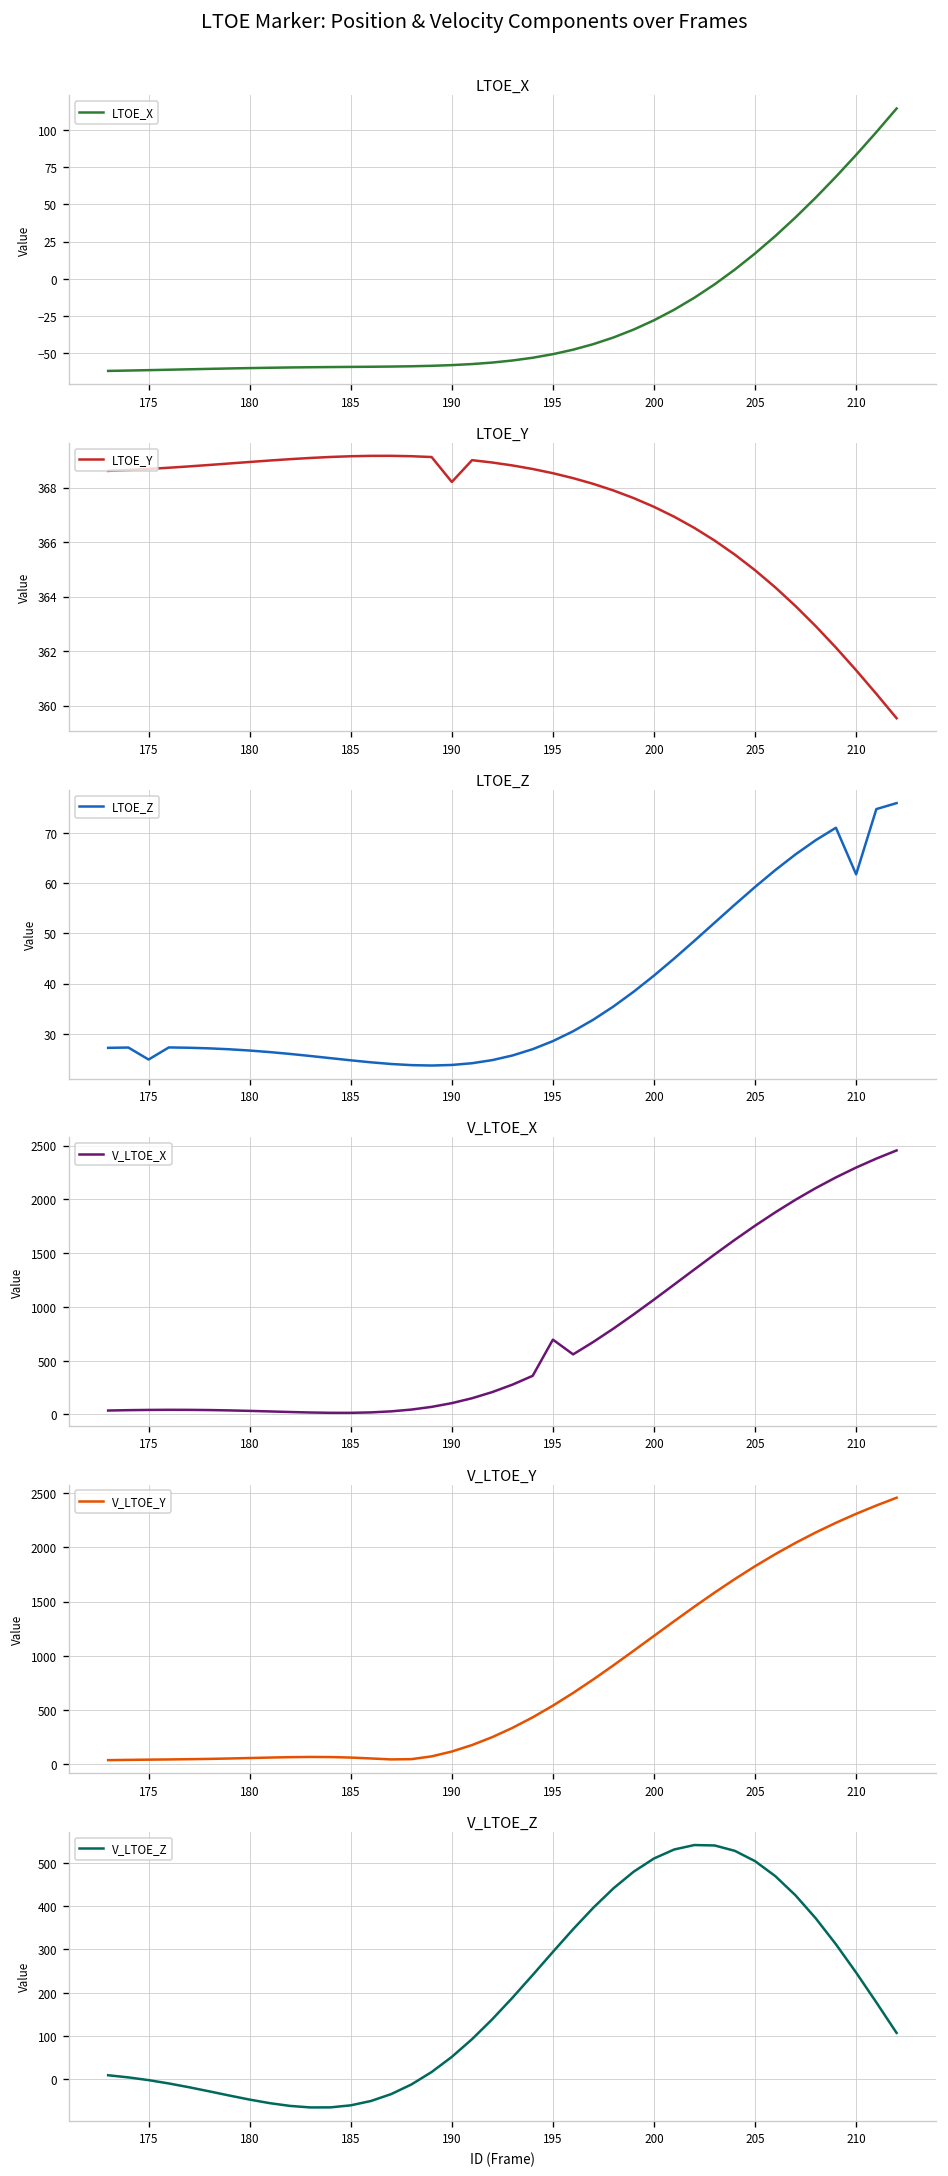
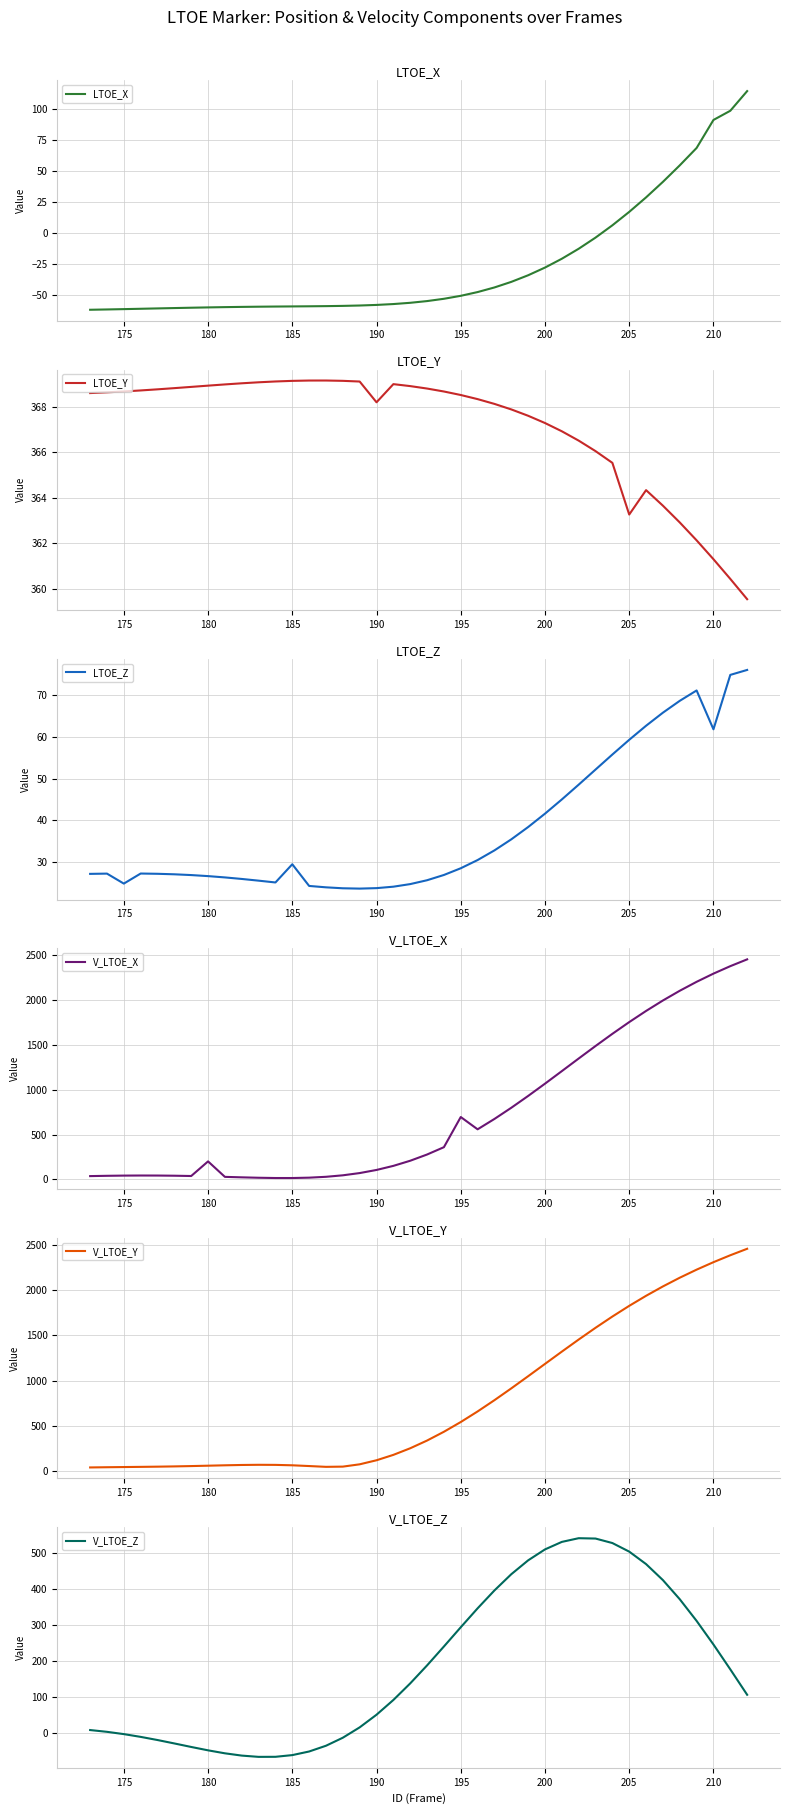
  {
    "LTOE_X": {
      "175": -61,
      "180": -60,
      "185": -59,
      "190": -58,
      "195": -51,
      "200": -28,
      "205": 17,
-     "210": 83
+     "210": 91
    },
    "LTOE_Y": {
      "180": 368.9,
      "185": 369.1,
      "190": 368.2,
      "195": 368.5,
      "200": 367.3,
-     "205": 365.0,
+     "205": 363.3,
      "210": 361.3
    },
    "LTOE_Z": {
      "175": 25,
      "180": 27,
-     "185": 25,
+     "185": 29,
      "190": 24,
      "195": 29,
      "200": 42,
      "205": 59,
      "210": 62
    },
    "V_LTOE_X": {
      "175": 0,
-     "180": 0,
+     "180": 200,
      "185": 0,
      "190": 100,
      "195": 700,
      "200": 1100,
      "205": 1800,
      "210": 2300
    },
    "V_LTOE_Y": {
      "175": 0,
      "180": 100,
      "185": 100,
      "190": 100,
      "195": 500,
      "200": 1200,
      "205": 1800,
      "210": 2300
    },
    "V_LTOE_Z": {
      "175": 0,
      "180": -50,
      "185": -60,
      "190": 50,
      "195": 290,
      "200": 510,
      "205": 500,
      "210": 250
    }
  }
